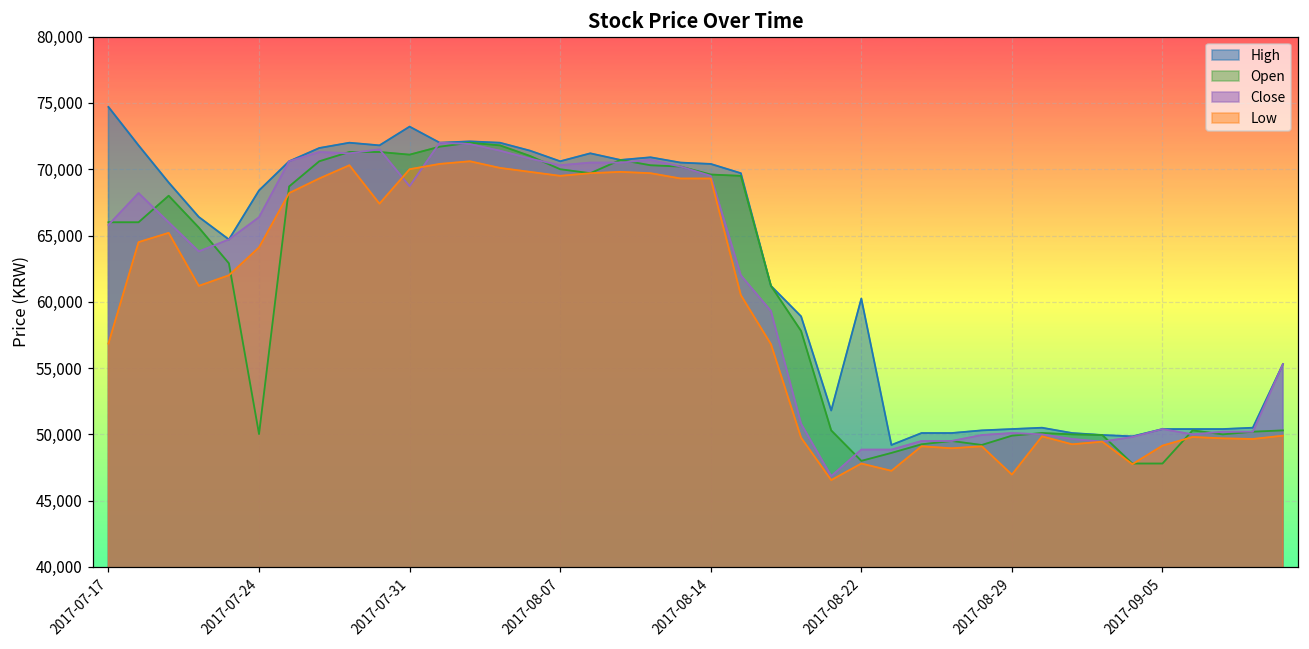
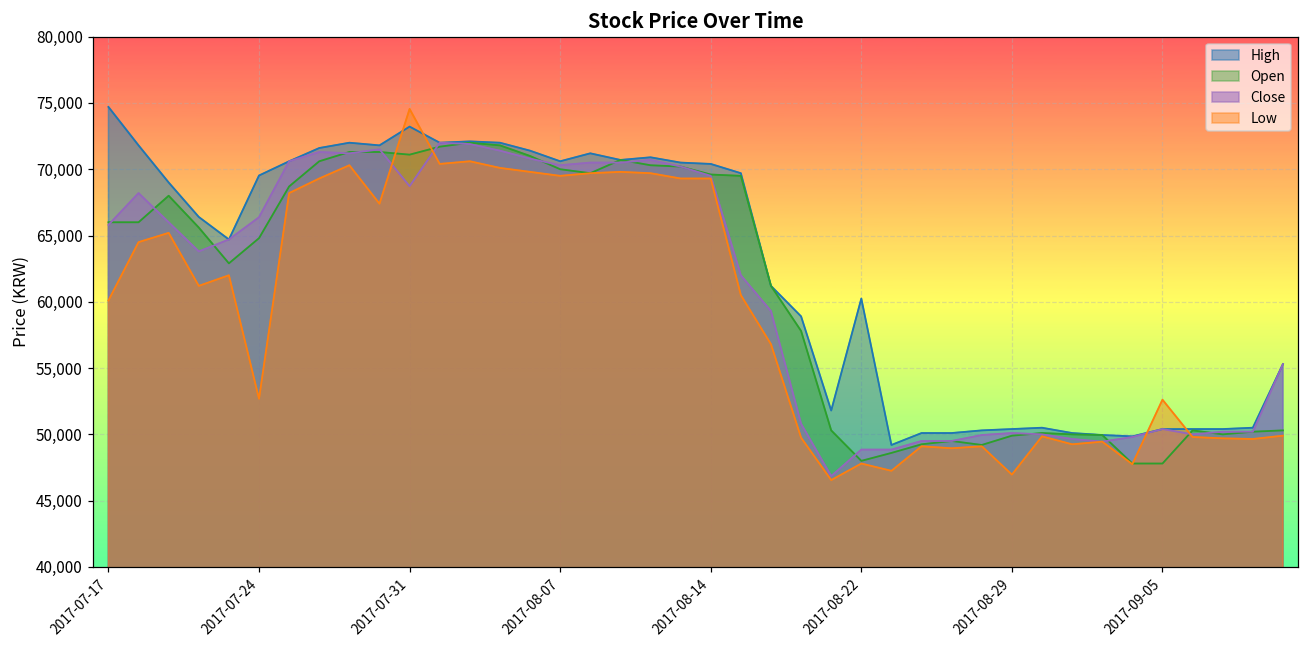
  {
    "High": {
      "2017-07-17": "74,700",
-     "2017-07-24": "68,400",
+     "2017-07-24": "69,500",
      "2017-07-31": "73,200",
      "2017-08-07": "70,600",
      "2017-08-14": "70,400",
      "2017-08-22": "60,200",
      "2017-08-29": "50,400"
    },
    "Open": {
-     "2017-07-24": "50,000",
+     "2017-07-24": "64,800",
      "2017-07-31": "71,100",
      "2017-08-07": "70,000",
      "2017-09-05": "47,800"
    },
    "Close": {
      "2017-07-24": "66,400",
      "2017-07-31": "68,700",
      "2017-08-07": "70,300",
      "2017-08-22": "48,900"
    },
    "Low": {
-     "2017-07-17": "56,900",
-     "2017-07-24": "64,100",
-     "2017-07-31": "70,000",
+     "2017-07-17": "60,100",
+     "2017-07-24": "52,700",
+     "2017-07-31": "74,500",
      "2017-08-07": "69,500",
      "2017-08-29": "47,000",
-     "2017-09-05": "49,200"
+     "2017-09-05": "52,600"
    }
  }
